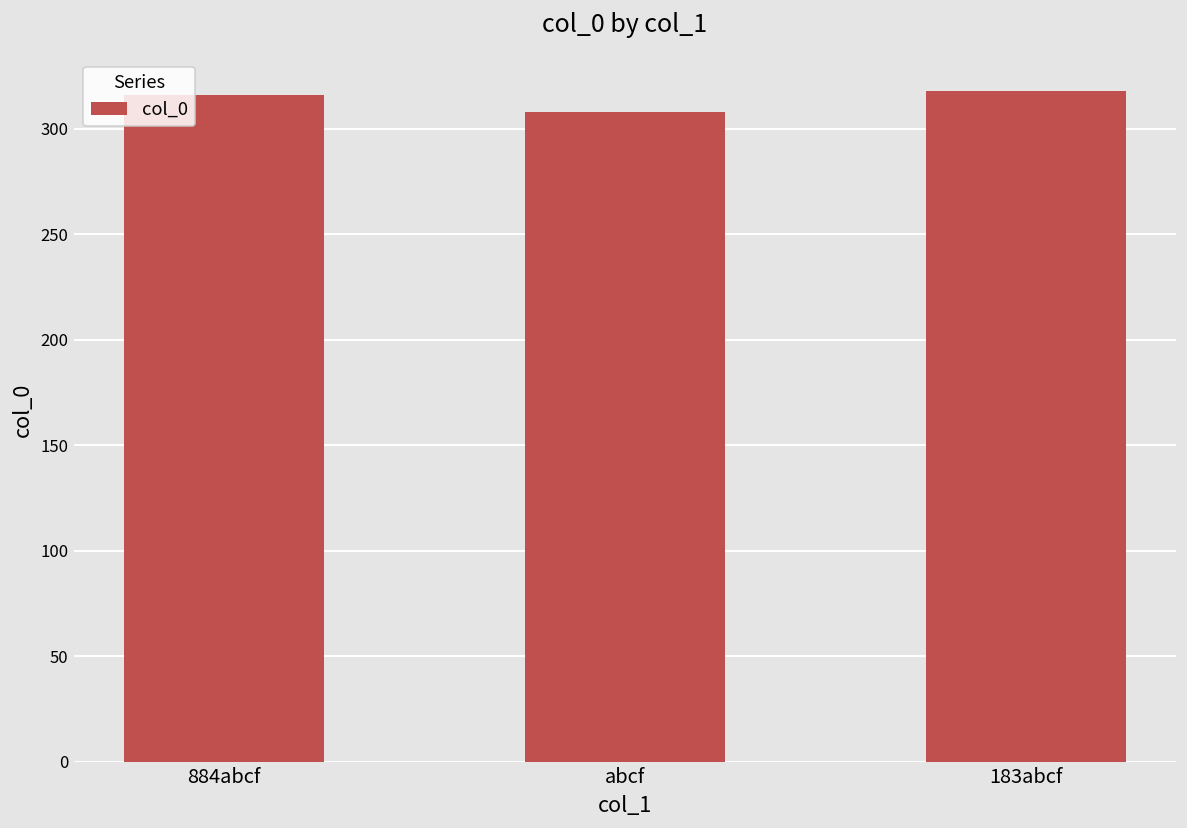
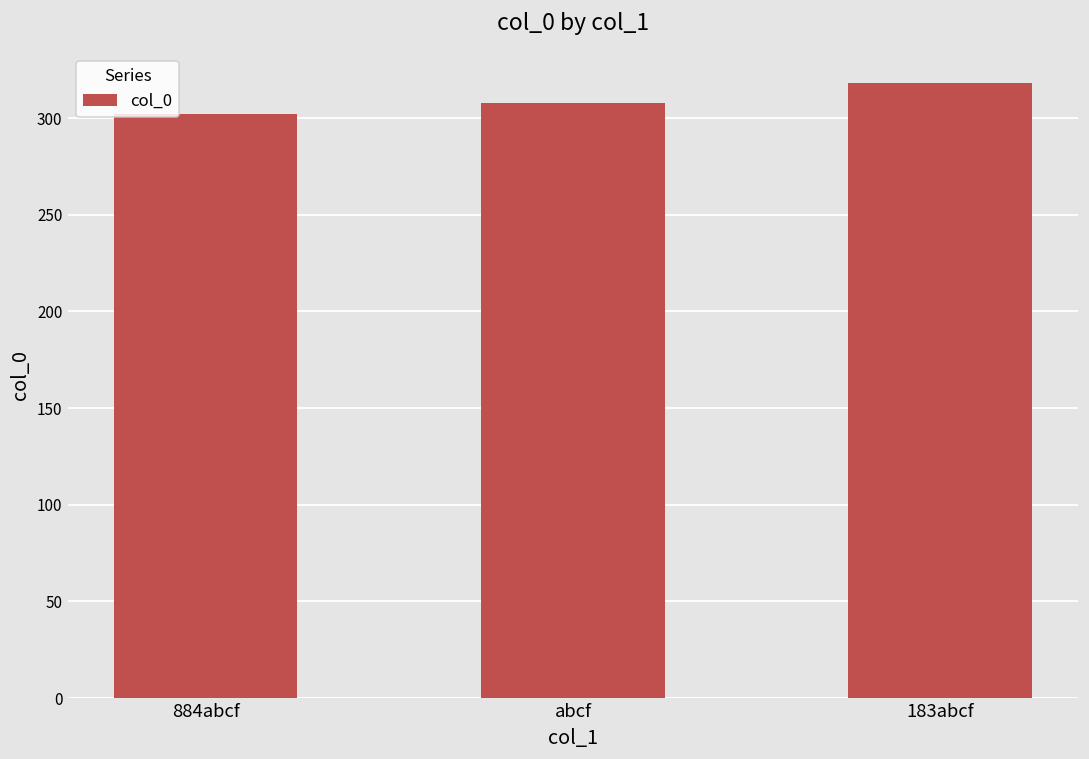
  {
-   "884abcf": 316,
+   "884abcf": 302,
    "abcf": 308,
    "183abcf": 318
  }
